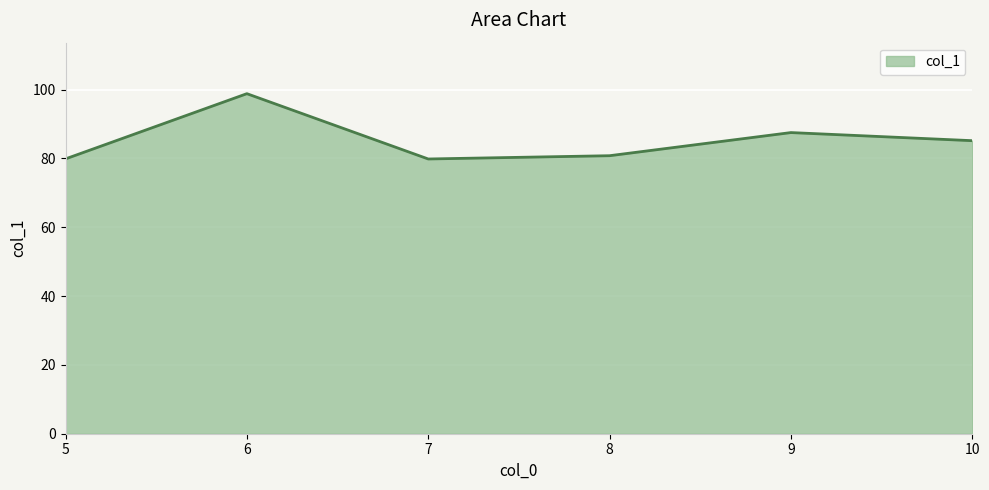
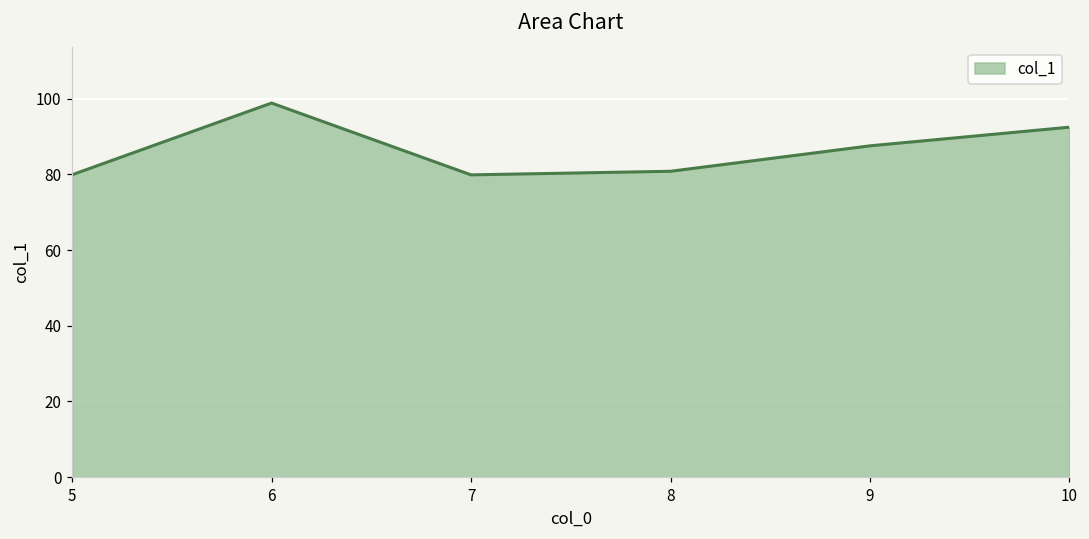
  {
    "5": 80,
    "6": 99,
    "7": 80,
    "8": 81,
    "9": 88,
-   "10": 85
+   "10": 92
  }
